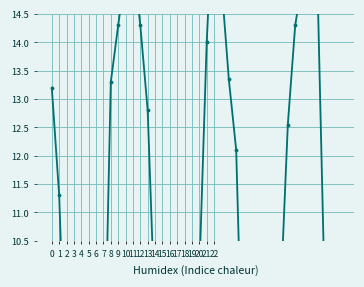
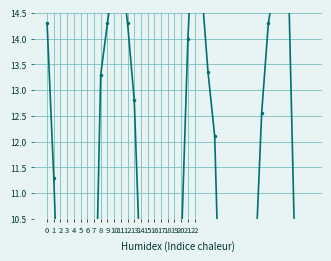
  {
-   "0": 13.2,
+   "0": 14.3,
    "1": 11.3,
    "8": 13.3,
    "9": 14.3
  }
